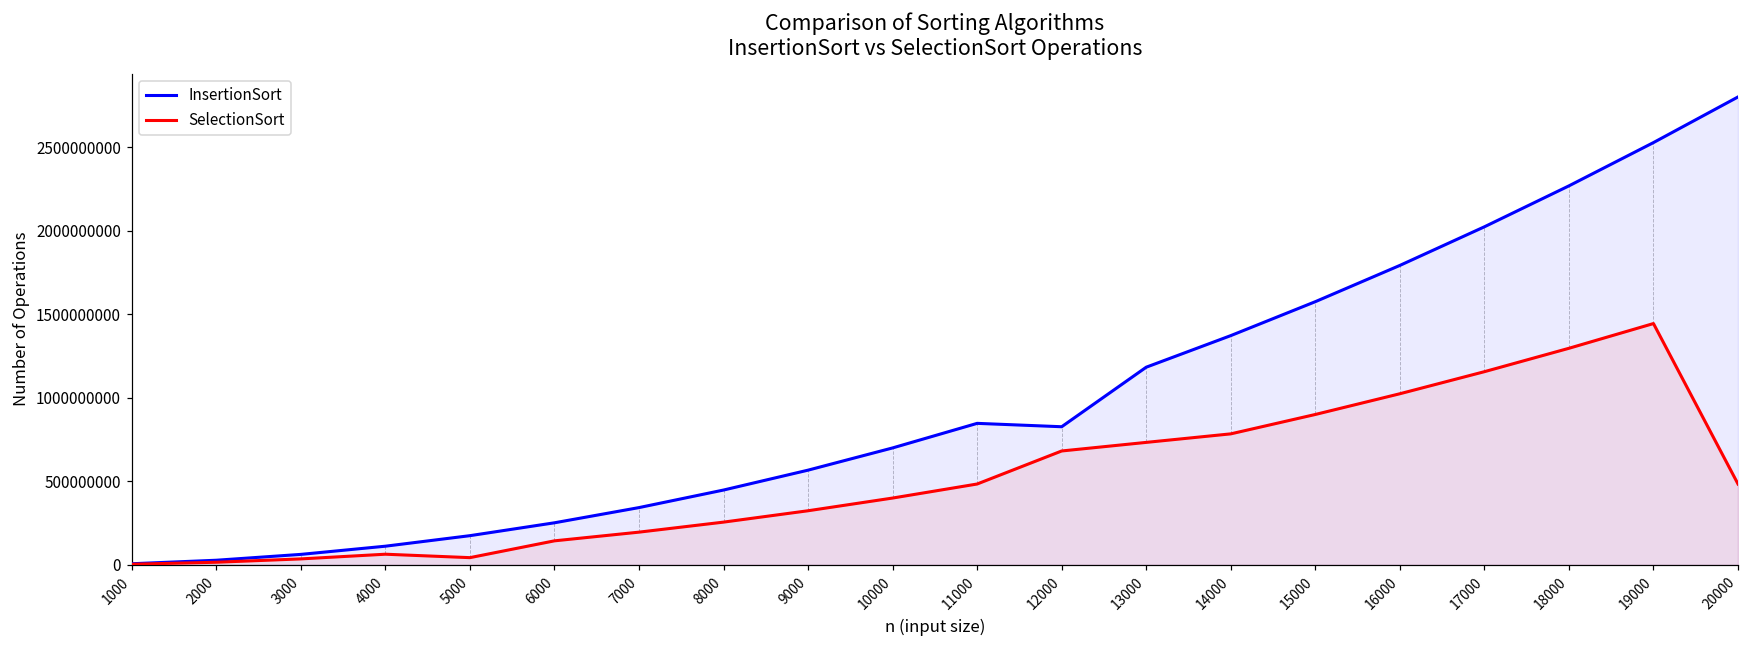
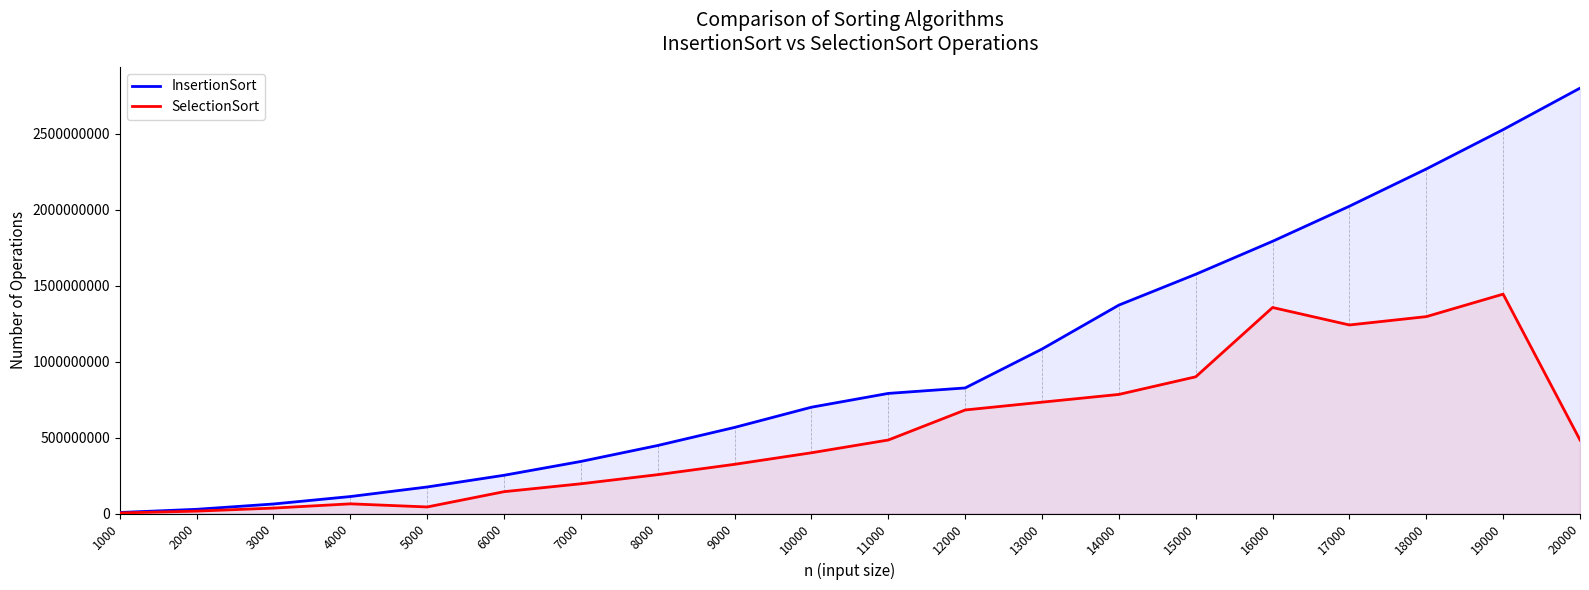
  {
    "InsertionSort": {
-     "11000": 850000000,
-     "13000": 1180000000
+     "11000": 790000000,
+     "13000": 1080000000
    },
    "SelectionSort": {
-     "16000": 1020000000,
-     "17000": 1160000000
+     "16000": 1360000000,
+     "17000": 1240000000
    }
  }
